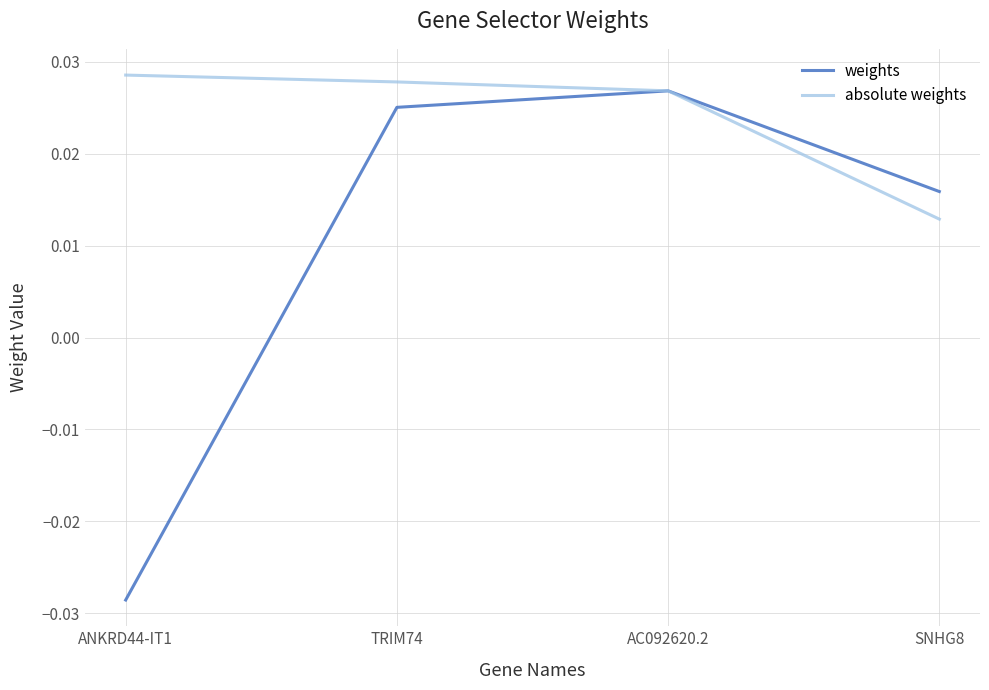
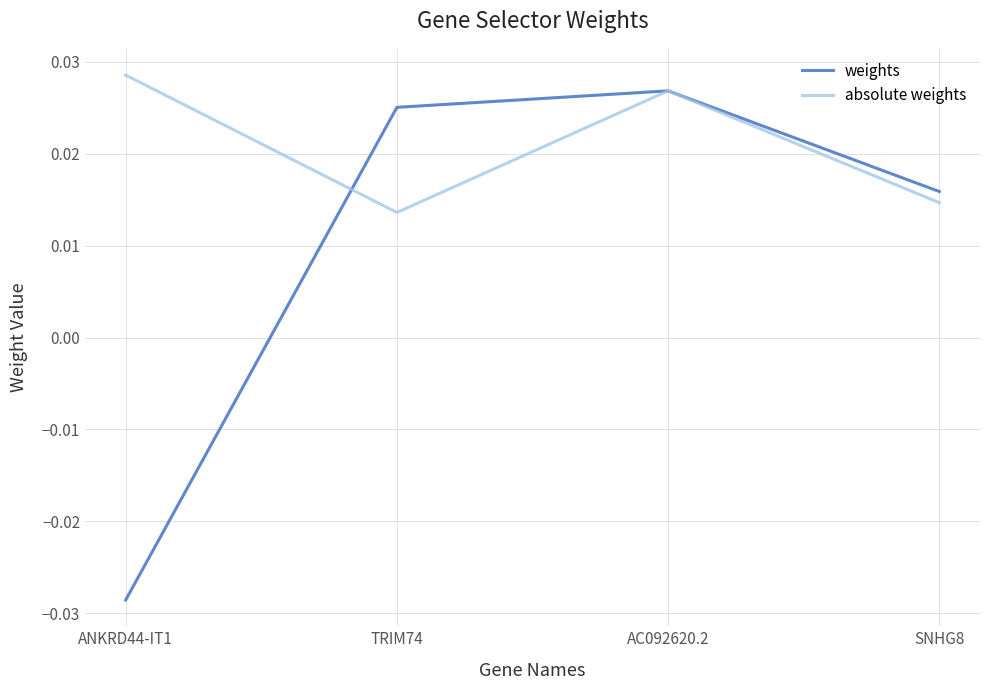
  {
    "weights": {
      "ANKRD44-IT1": -0.029,
      "TRIM74": 0.025,
      "SNHG8": 0.016
    },
    "absolute weights": {
      "ANKRD44-IT1": 0.029,
-     "TRIM74": 0.028,
-     "SNHG8": 0.013
+     "TRIM74": 0.014,
+     "SNHG8": 0.015
    }
  }
